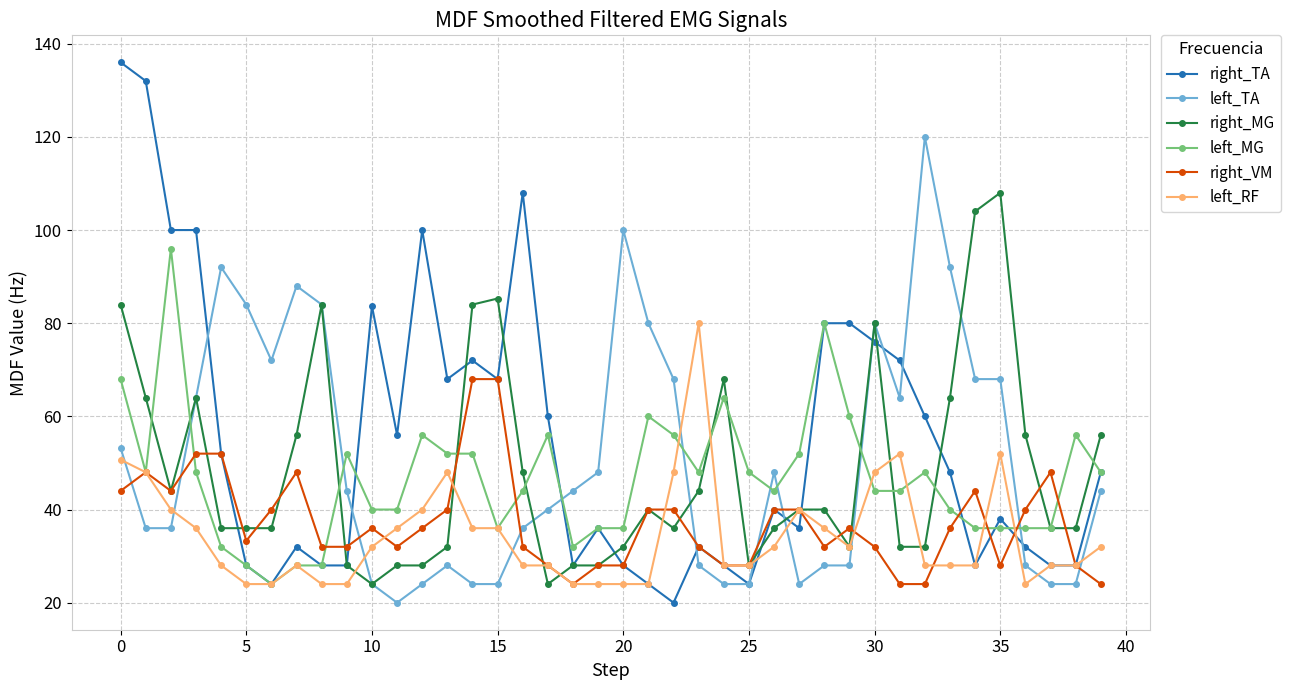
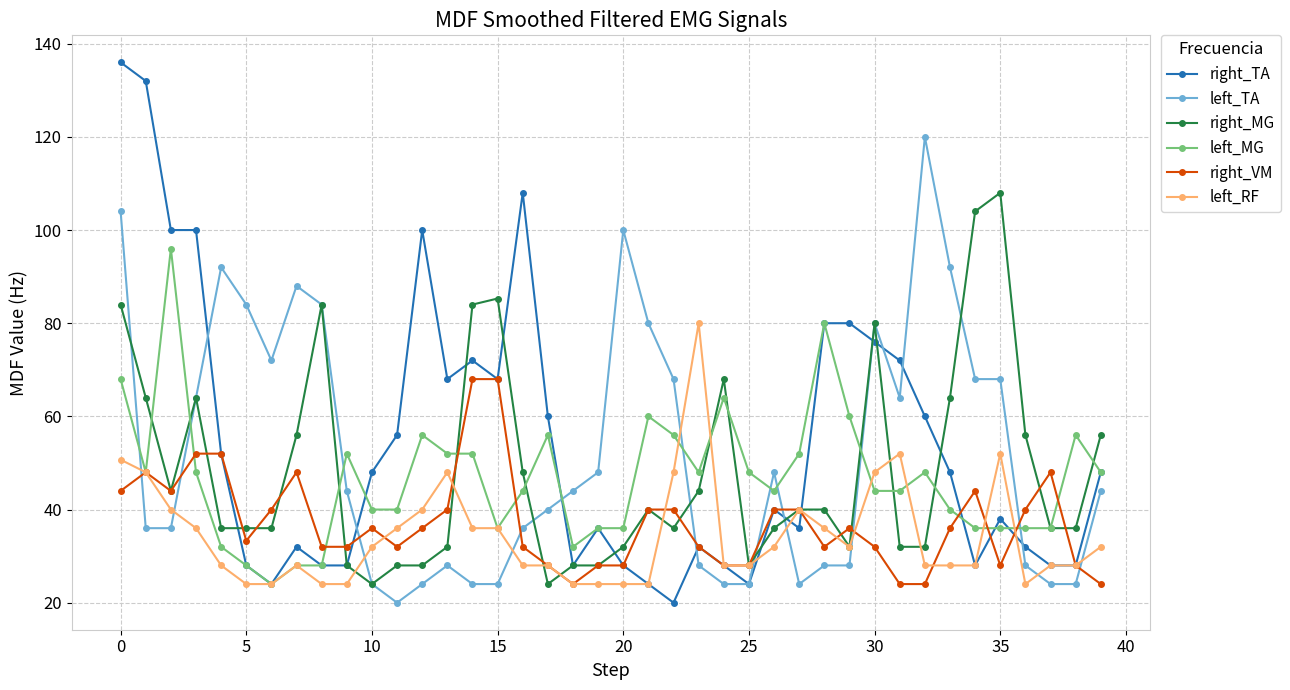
  {
    "right_TA": {
      "0": 136,
-     "10": 84,
+     "10": 48,
      "30": 76,
      "35": 38
    },
    "left_TA": {
-     "0": 53,
+     "0": 104,
      "5": 84,
      "15": 24,
      "20": 100,
      "35": 68
    },
    "right_MG": {
      "0": 84,
      "5": 36,
      "15": 85,
      "20": 32,
      "35": 108
    },
    "left_MG": {
      "0": 68,
      "10": 40,
      "20": 36,
      "25": 48,
      "30": 44,
      "35": 36
    },
    "right_VM": {
      "0": 44,
      "5": 33,
      "10": 36,
      "30": 32,
      "35": 28
    },
    "left_RF": {
      "0": 51,
      "5": 24,
      "10": 32,
      "20": 24,
      "30": 48,
      "35": 52
    }
  }
